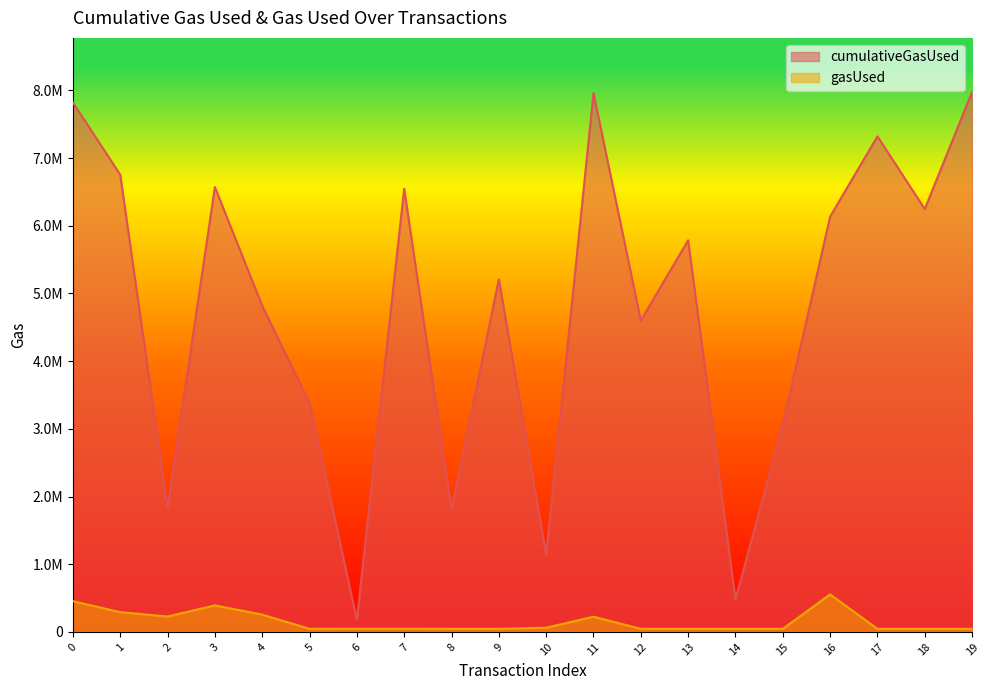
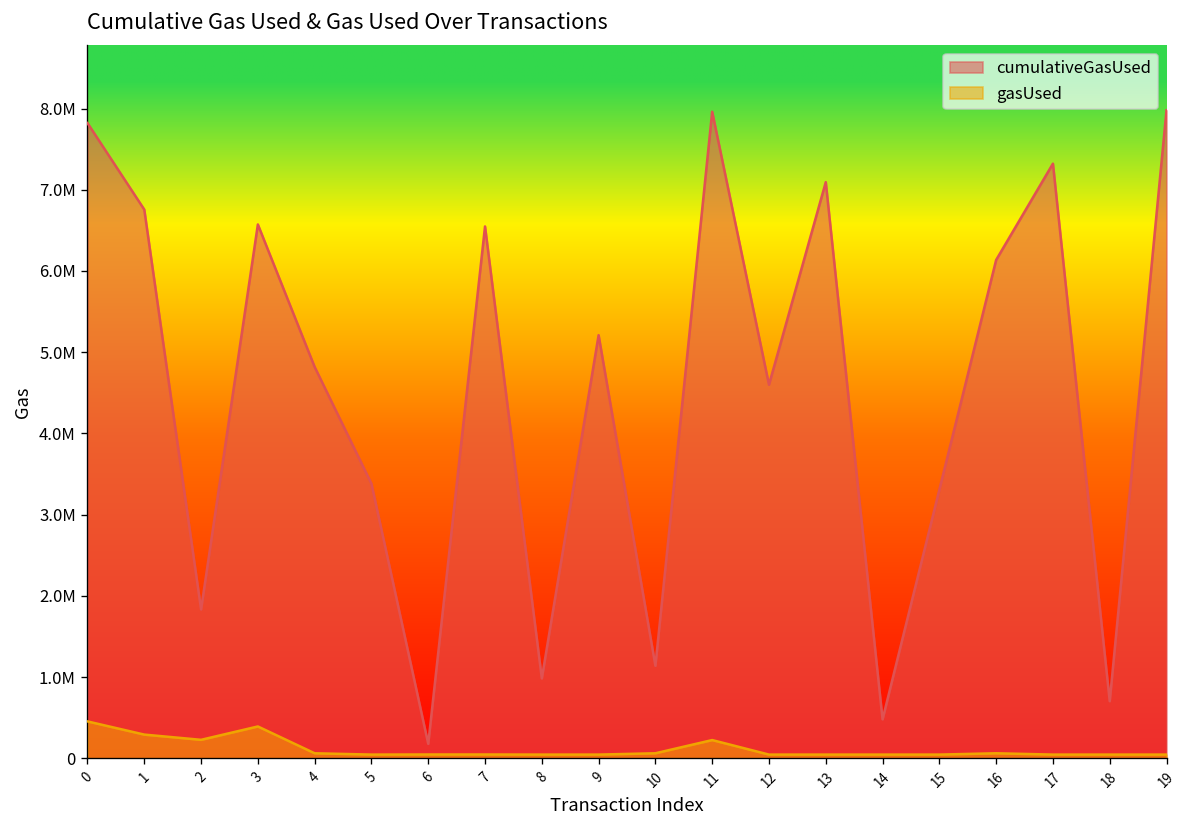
  {
    "cumulativeGasUsed": {
      "0": 7800000,
      "1": 6800000,
      "2": 1800000,
      "3": 6600000,
      "4": 4800000,
      "5": 3400000,
      "6": 200000,
      "7": 6500000,
-     "8": 1800000,
+     "8": 1000000,
      "9": 5200000,
      "10": 1100000,
      "11": 8000000,
      "12": 4600000,
-     "13": 5800000,
+     "13": 7100000,
      "14": 500000,
-     "15": 3100000,
+     "15": 3300000,
      "16": 6100000,
      "17": 7300000,
-     "18": 6200000,
+     "18": 700000,
      "19": 8000000
    },
    "gasUsed": {
      "0": 500000,
      "1": 300000,
      "2": 200000,
      "3": 400000,
-     "4": 300000,
+     "4": 100000,
      "5": 0,
      "6": 0,
      "7": 0,
      "8": 0,
      "9": 0,
      "10": 100000,
      "11": 200000,
      "12": 0,
      "13": 0,
      "14": 0,
      "15": 0,
-     "16": 600000,
+     "16": 100000,
      "17": 0,
      "18": 0,
      "19": 0
    }
  }
